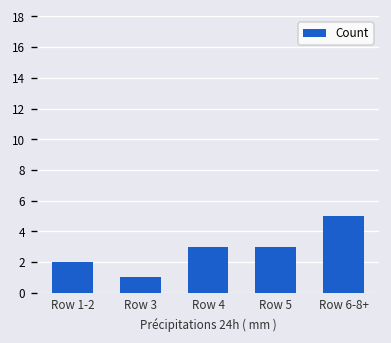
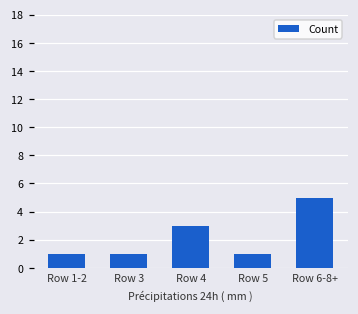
  {
-   "Row 1-2": 2,
+   "Row 1-2": 1,
    "Row 3": 1,
    "Row 4": 3,
-   "Row 5": 3,
+   "Row 5": 1,
    "Row 6-8+": 5
  }
